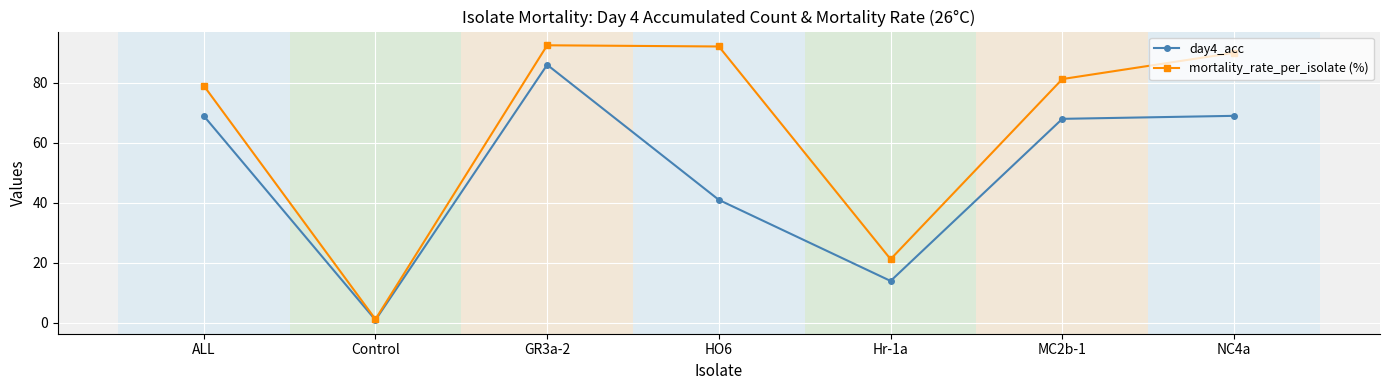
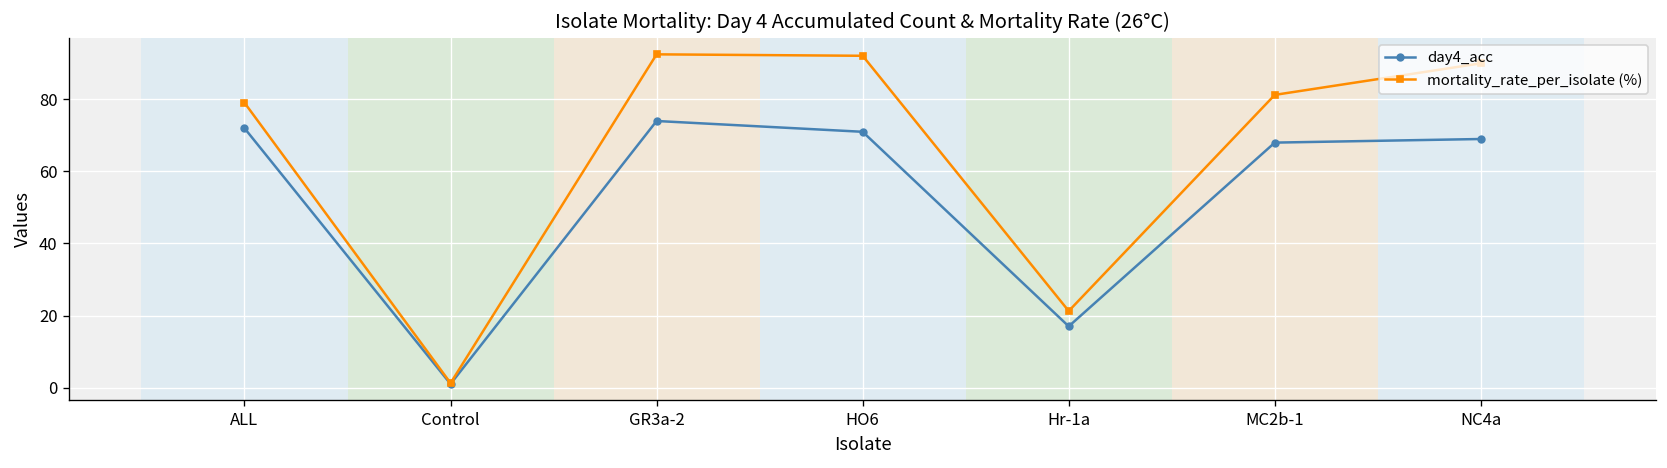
  {
    "day4_acc": {
-     "ALL": 69,
-     "GR3a-2": 86,
-     "HO6": 41,
-     "Hr-1a": 14,
+     "ALL": 72,
+     "GR3a-2": 74,
+     "HO6": 71,
+     "Hr-1a": 17,
      "MC2b-1": 68,
      "NC4a": 69
    },
    "mortality_rate_per_isolate (%)": {
      "ALL": 79,
      "GR3a-2": 93,
      "HO6": 92,
      "Hr-1a": 21,
      "MC2b-1": 81
    }
  }
